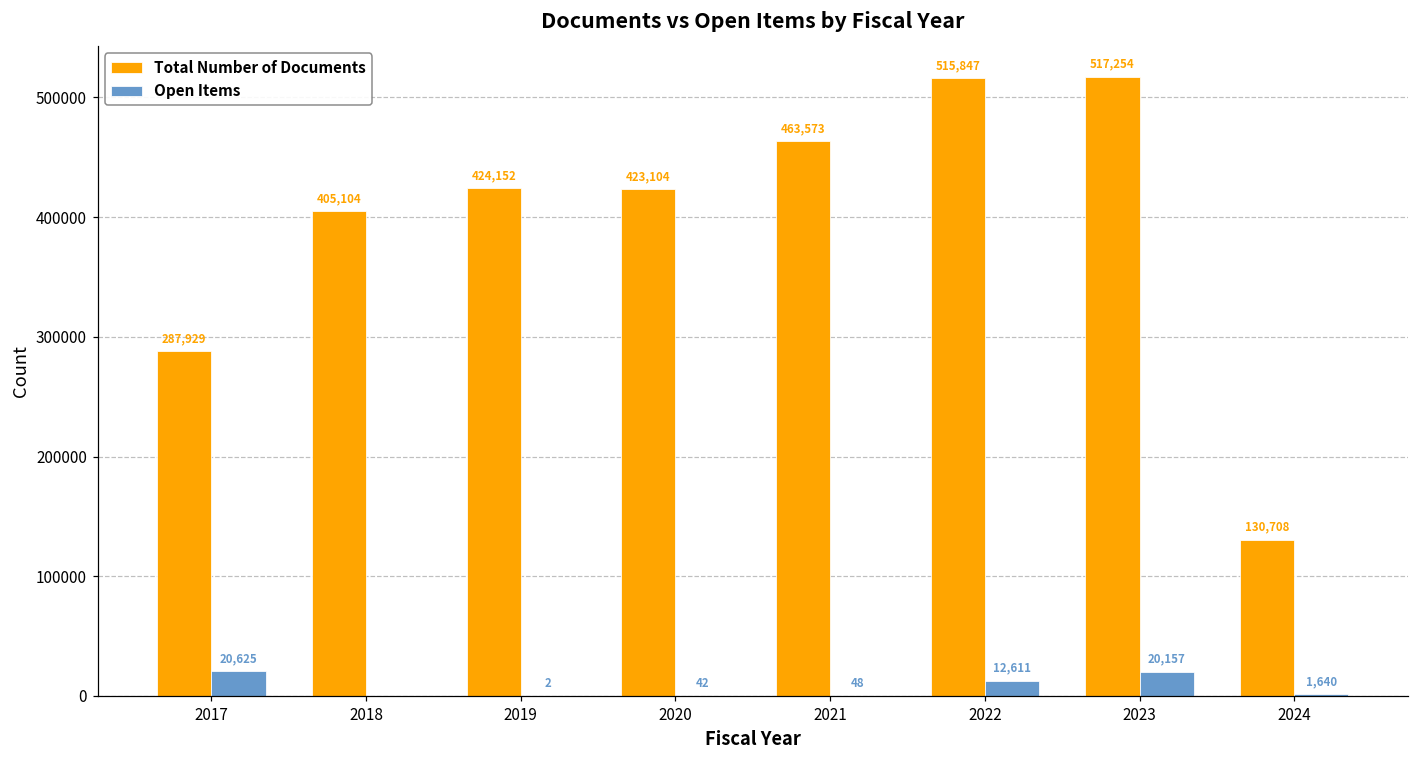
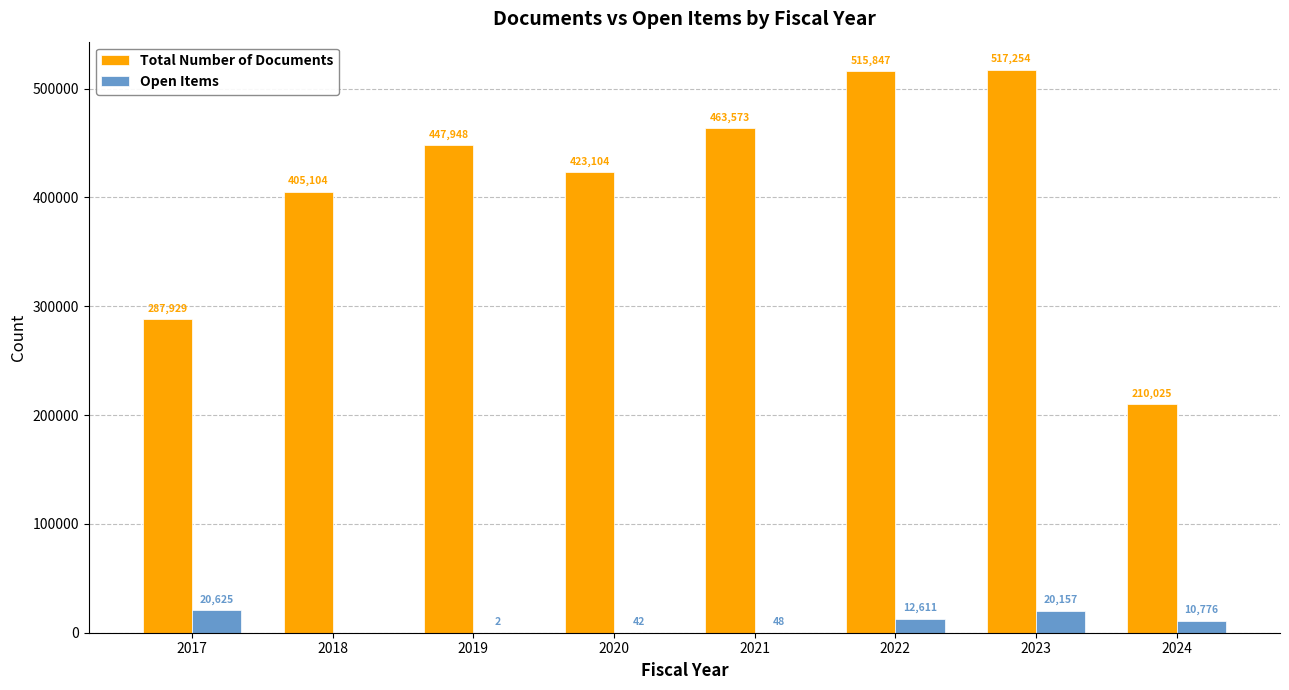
  {
    "Total Number of Documents": {
      "2017": "287,929",
      "2018": "405,104",
-     "2019": "424,152",
+     "2019": "447,948",
      "2020": "423,104",
      "2021": "463,573",
      "2022": "515,847",
      "2023": "517,254",
-     "2024": "130,708"
+     "2024": "210,025"
    },
    "Open Items": {
      "2017": "20,625",
      "2019": "2",
      "2020": "42",
      "2021": "48",
      "2022": "12,611",
      "2023": "20,157",
-     "2024": "1,640"
+     "2024": "10,776"
    }
  }
